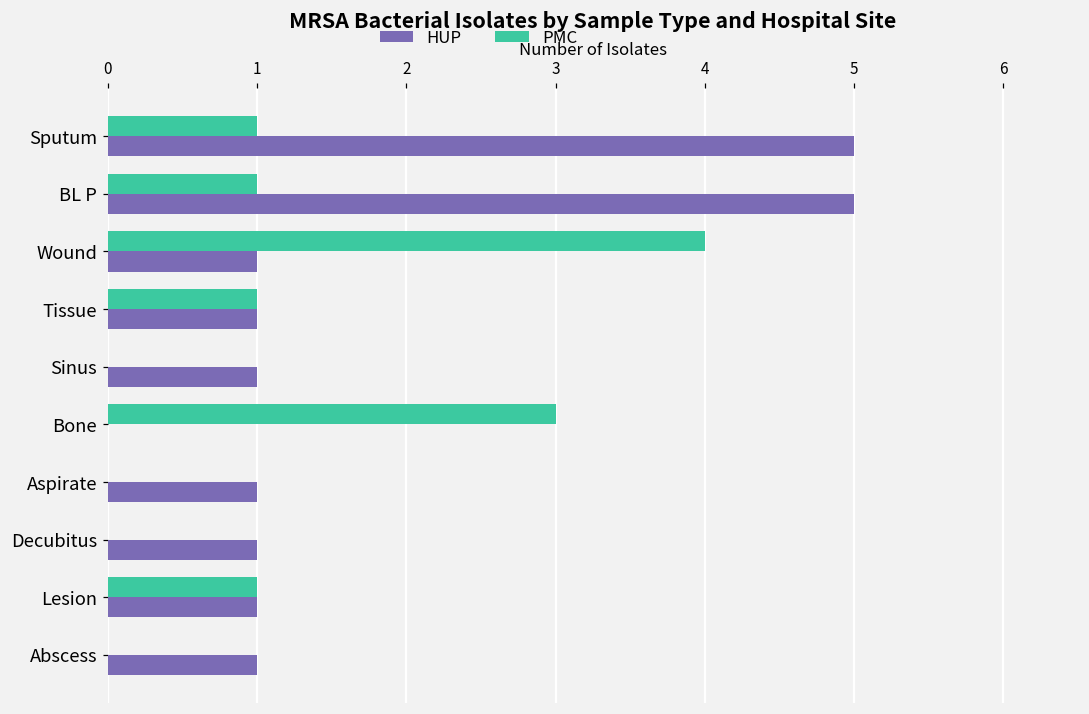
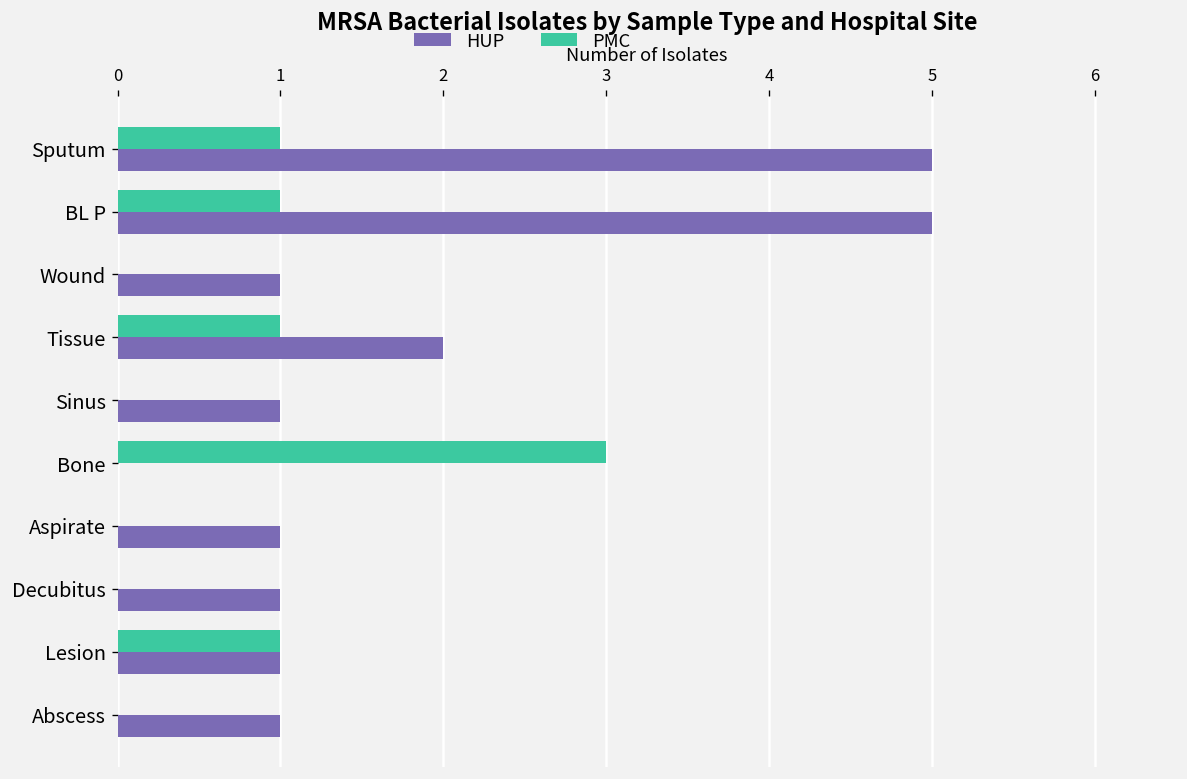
  {
    "HUP": {
      "Sputum": 5,
      "BL P": 5,
      "Wound": 1,
-     "Tissue": 1,
+     "Tissue": 2,
      "Sinus": 1,
      "Bone": 0,
      "Aspirate": 1,
      "Decubitus": 1,
      "Lesion": 1,
      "Abscess": 1
    },
    "PMC": {
      "Sputum": 1,
      "BL P": 1,
-     "Wound": 4,
+     "Wound": 0,
      "Tissue": 1,
      "Sinus": 0,
      "Bone": 3,
      "Aspirate": 0,
      "Decubitus": 0,
      "Lesion": 1,
      "Abscess": 0
    }
  }
